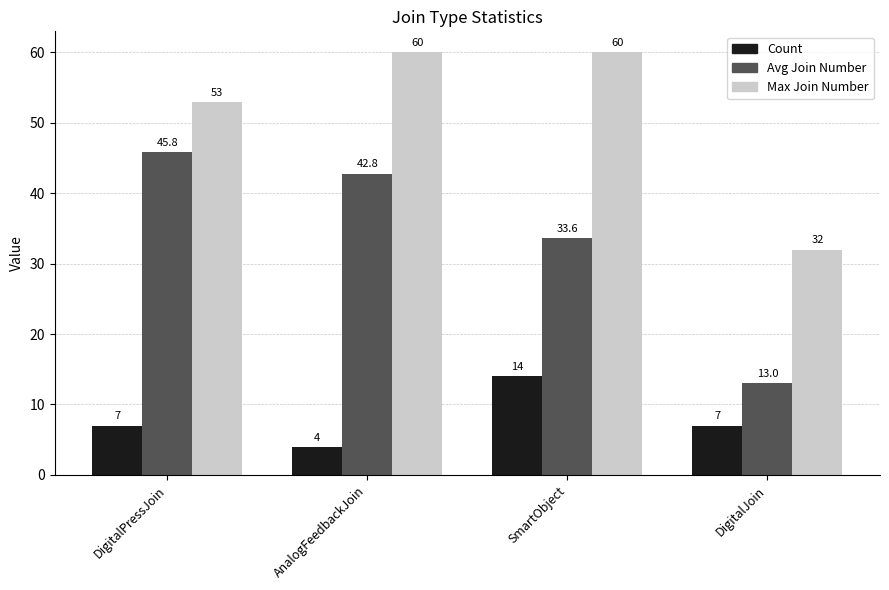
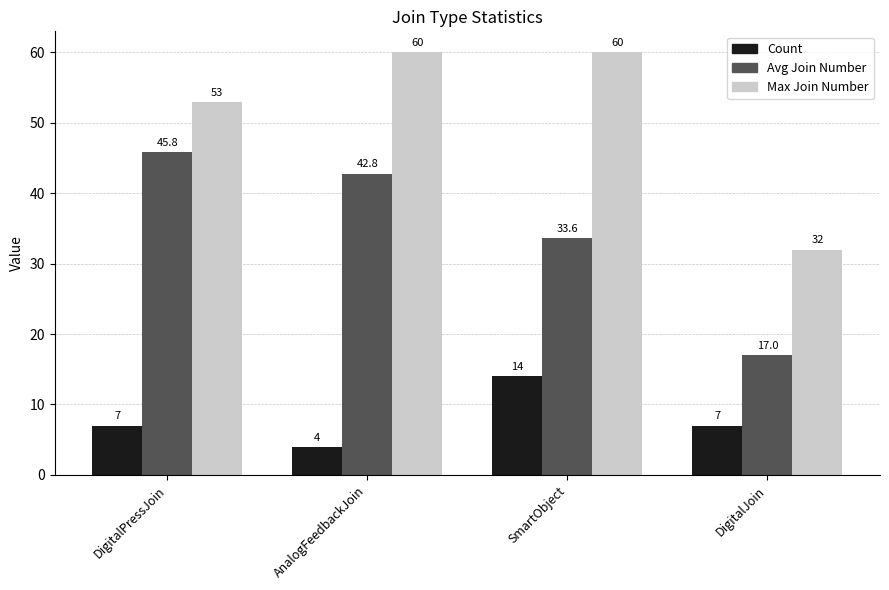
  {
    "Count": {
      "DigitalPressJoin": 7,
      "AnalogFeedbackJoin": 4,
      "SmartObject": 14,
      "DigitalJoin": 7
    },
    "Avg Join Number": {
      "DigitalPressJoin": 45.8,
      "AnalogFeedbackJoin": 42.8,
      "SmartObject": 33.6,
-     "DigitalJoin": 13.0
+     "DigitalJoin": 17.0
    },
    "Max Join Number": {
      "DigitalPressJoin": 53,
      "AnalogFeedbackJoin": 60,
      "SmartObject": 60,
      "DigitalJoin": 32
    }
  }
